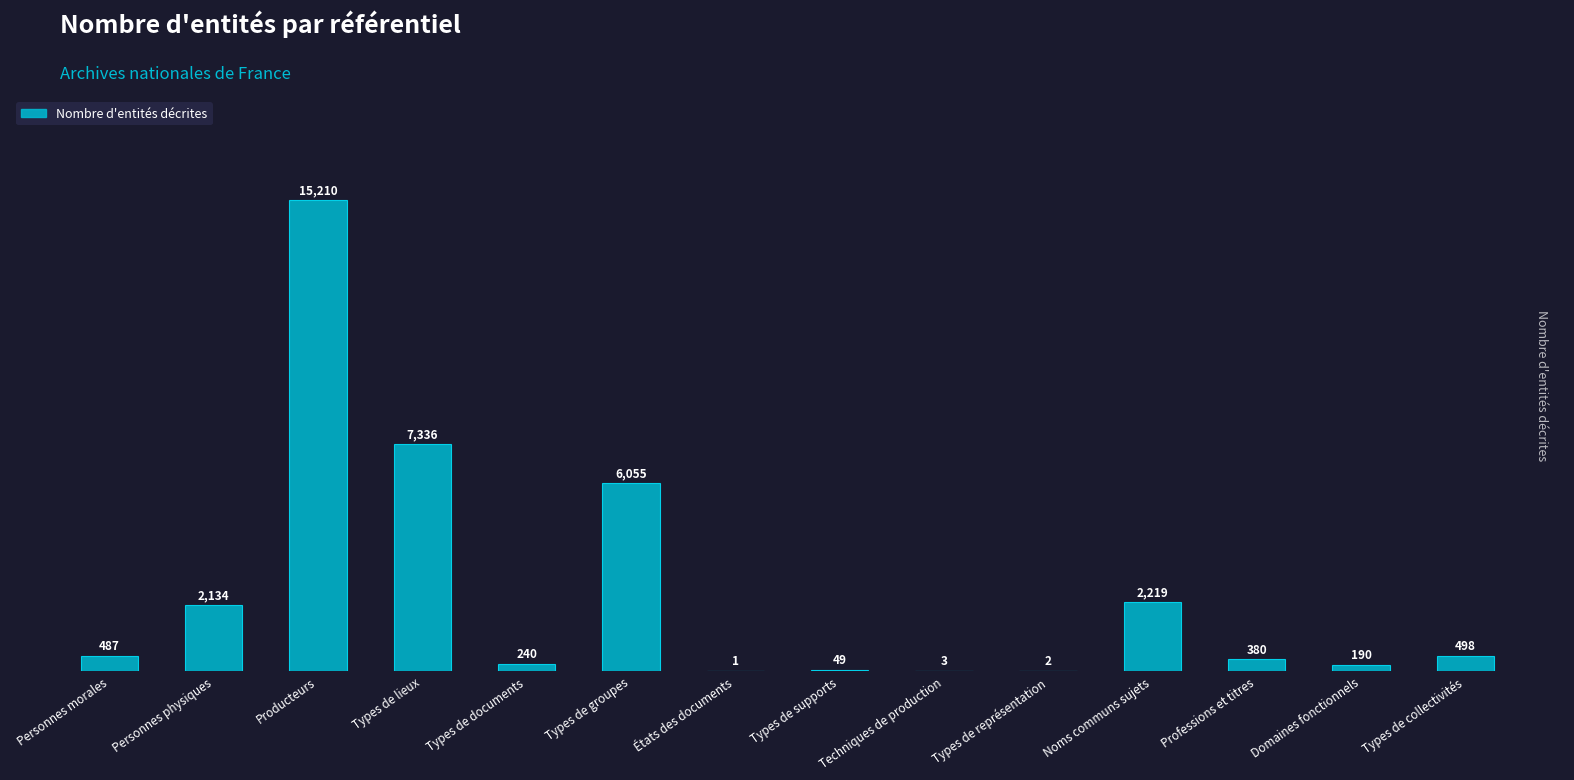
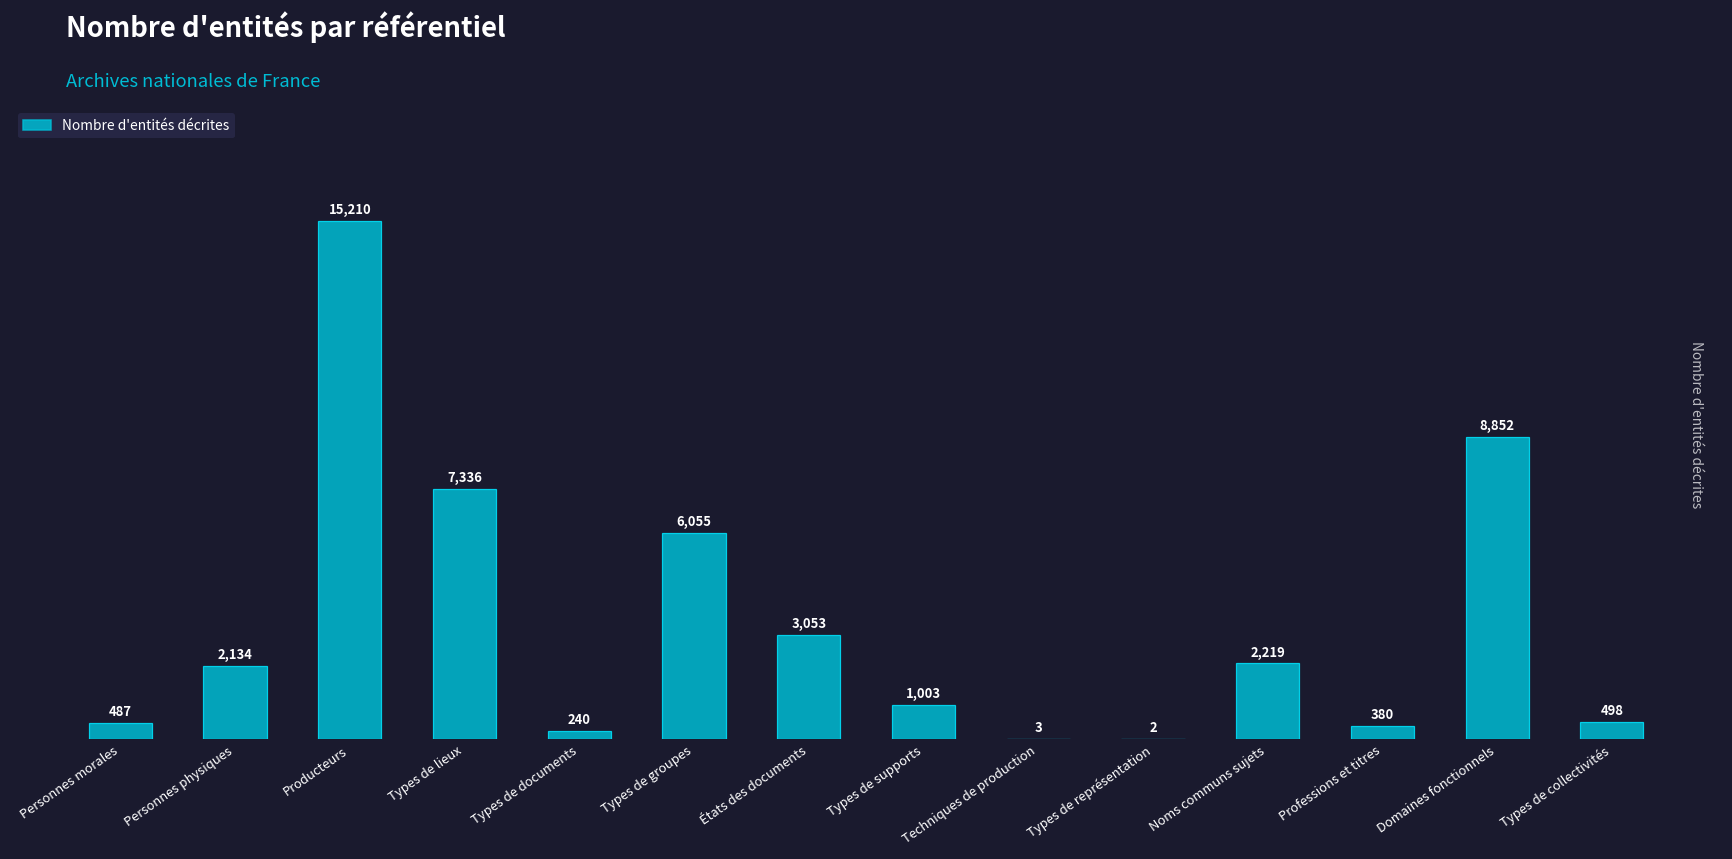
  {
    "Personnes morales": "487",
    "Personnes physiques": "2,134",
    "Producteurs": "15,210",
    "Types de lieux": "7,336",
    "Types de documents": "240",
    "Types de groupes": "6,055",
-   "États des documents": "1",
-   "Types de supports": "49",
+   "États des documents": "3,053",
+   "Types de supports": "1,003",
    "Techniques de production": "3",
    "Types de représentation": "2",
    "Noms communs sujets": "2,219",
    "Professions et titres": "380",
-   "Domaines fonctionnels": "190",
+   "Domaines fonctionnels": "8,852",
    "Types de collectivités": "498"
  }
